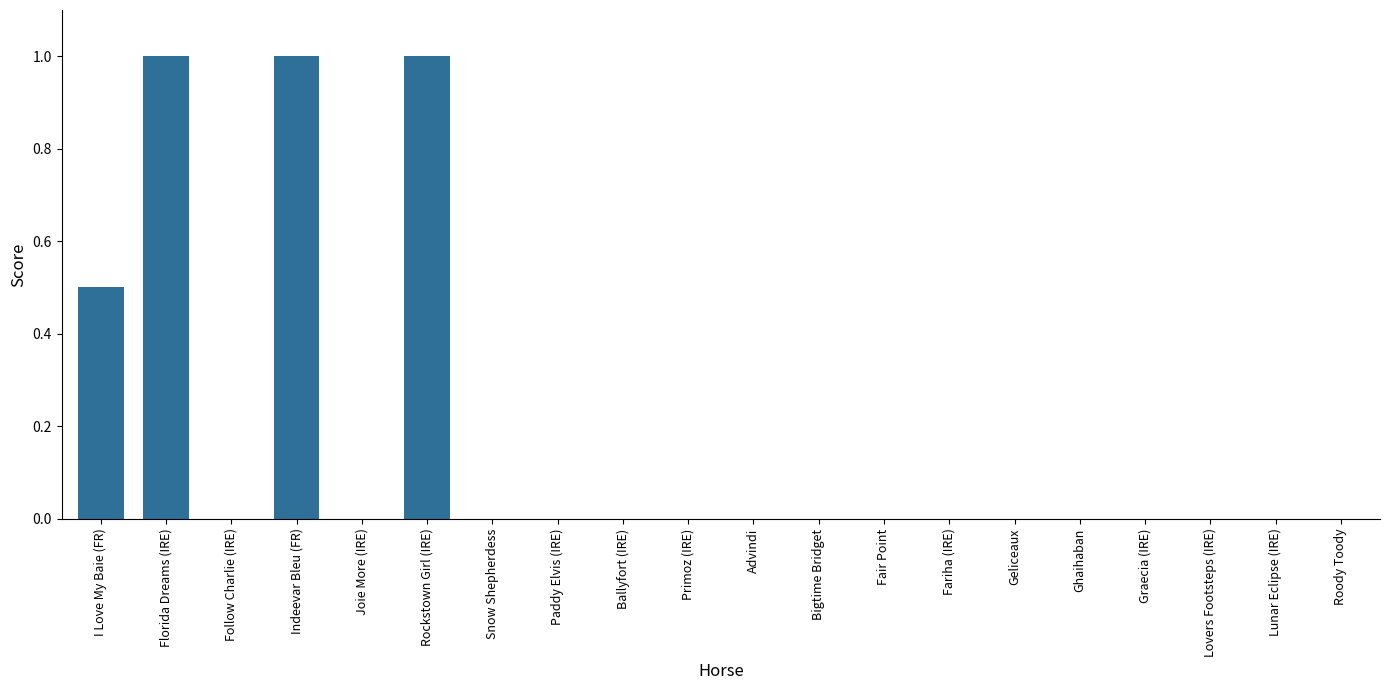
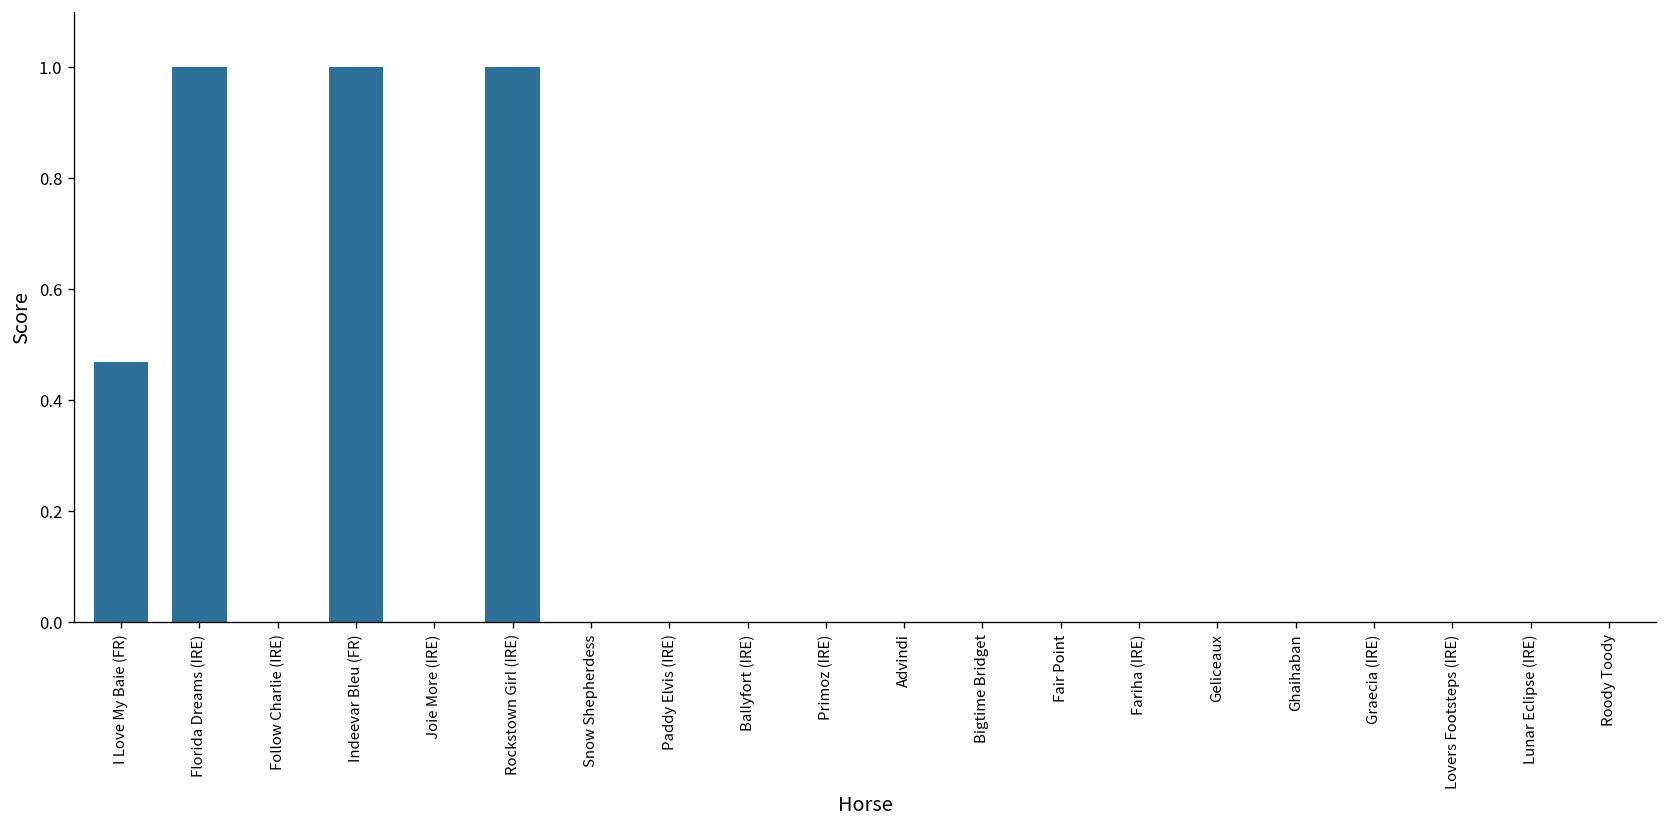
  {
-   "I Love My Baie (FR)": 0.50,
+   "I Love My Baie (FR)": 0.47,
    "Florida Dreams (IRE)": 1.00,
    "Follow Charlie (IRE)": 0.00,
    "Indeevar Bleu (FR)": 1.00,
    "Joie More (IRE)": 0.00,
    "Rockstown Girl (IRE)": 1.00,
    "Snow Shepherdess": 0.00,
    "Paddy Elvis (IRE)": 0.00,
    "Ballyfort (IRE)": 0.00,
    "Primoz (IRE)": 0.00,
    "Advindi": 0.00,
    "Bigtime Bridget": 0.00,
    "Fair Point": 0.00,
    "Fariha (IRE)": 0.00,
    "Geliceaux": 0.00,
    "Ghaihaban": 0.00,
    "Graecia (IRE)": 0.00,
    "Lovers Footsteps (IRE)": 0.00,
    "Lunar Eclipse (IRE)": 0.00,
    "Roody Toody": 0.00
  }
